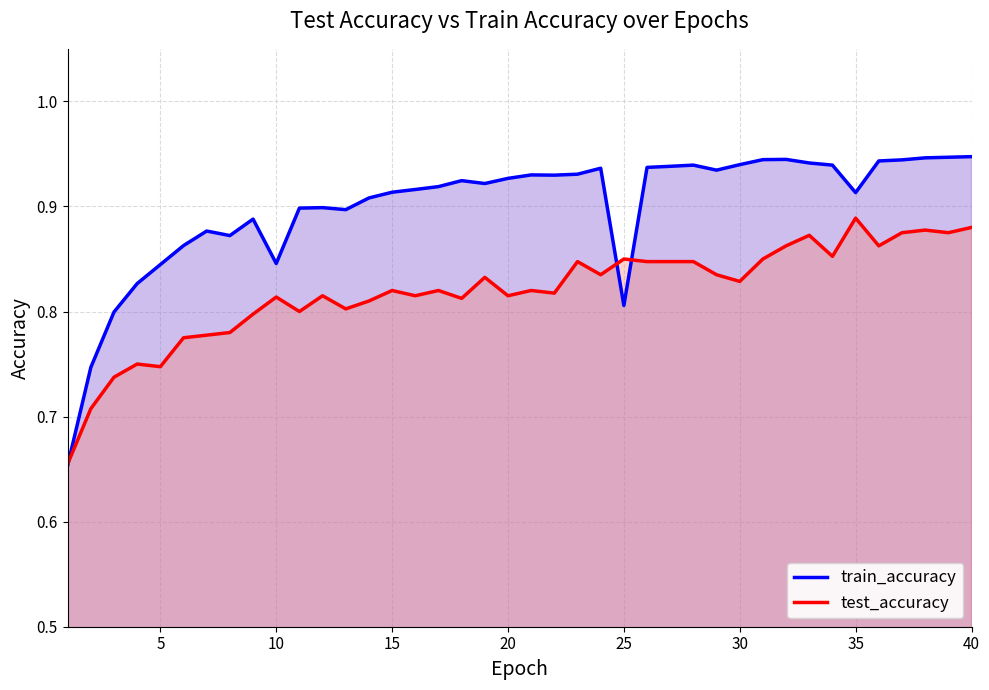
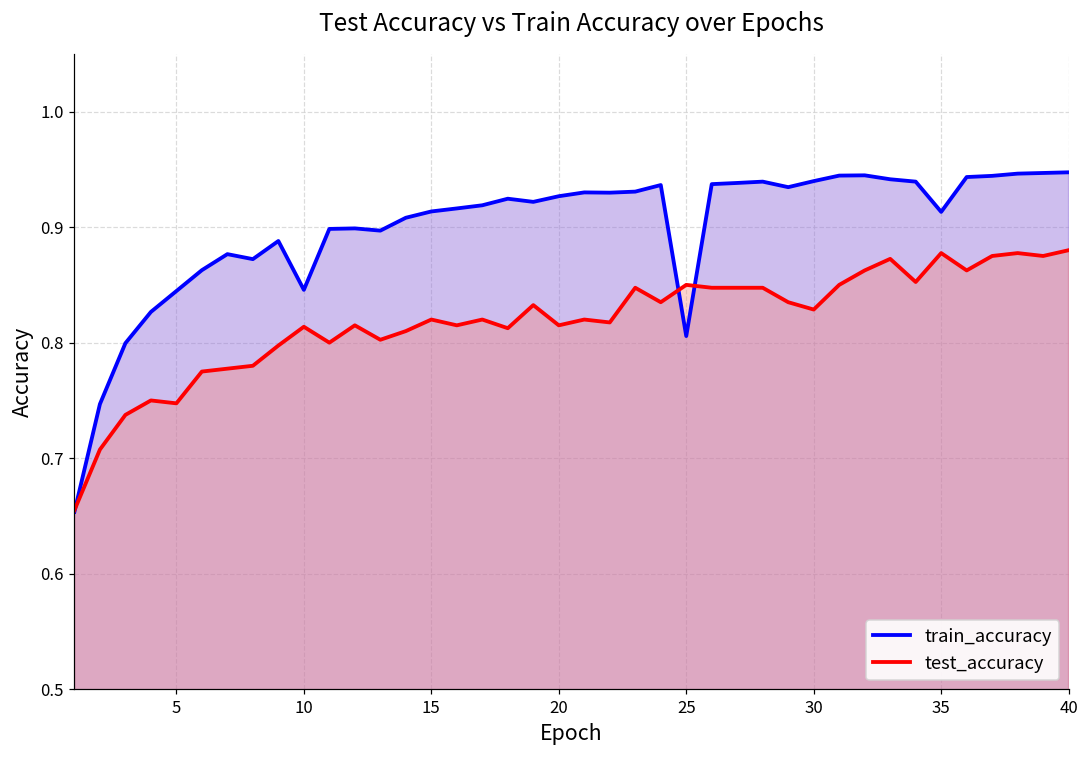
  {
    "train_accuracy": {
      "5": 0.845,
      "10": 0.846,
      "15": 0.914,
      "20": 0.927,
      "25": 0.806,
      "30": 0.940,
      "35": 0.913,
      "40": 0.947
    },
    "test_accuracy": {
      "5": 0.748,
      "10": 0.814,
      "15": 0.820,
      "20": 0.815,
      "25": 0.850,
      "30": 0.829,
-     "35": 0.889,
+     "35": 0.877,
      "40": 0.880
    }
  }
